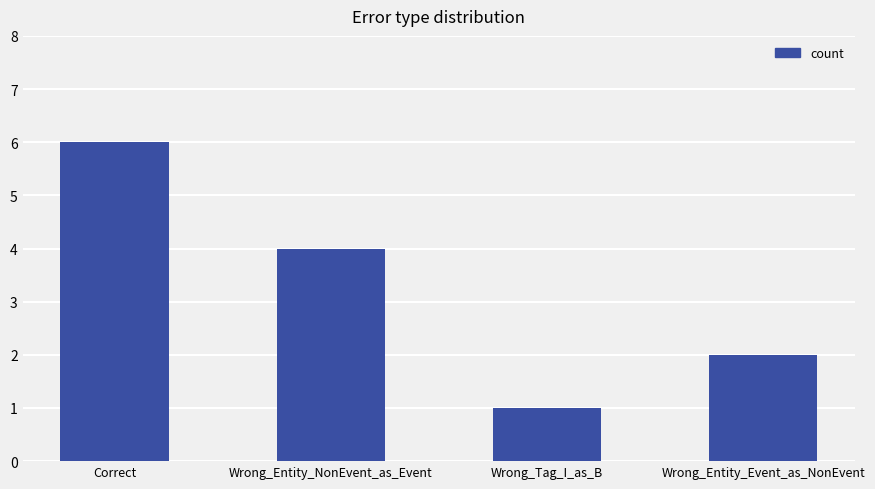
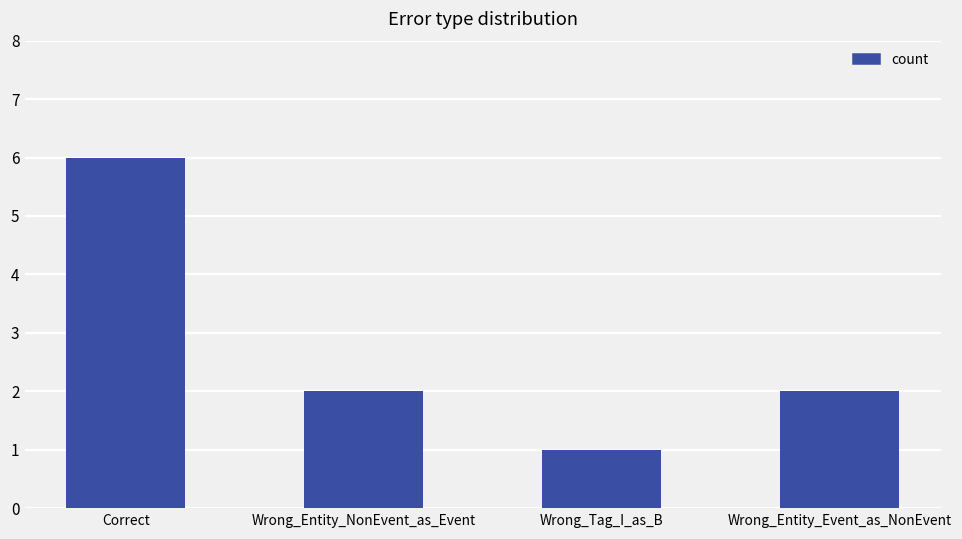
  {
    "Correct": 6,
-   "Wrong_Entity_NonEvent_as_Event": 4,
+   "Wrong_Entity_NonEvent_as_Event": 2,
    "Wrong_Tag_I_as_B": 1,
    "Wrong_Entity_Event_as_NonEvent": 2
  }
